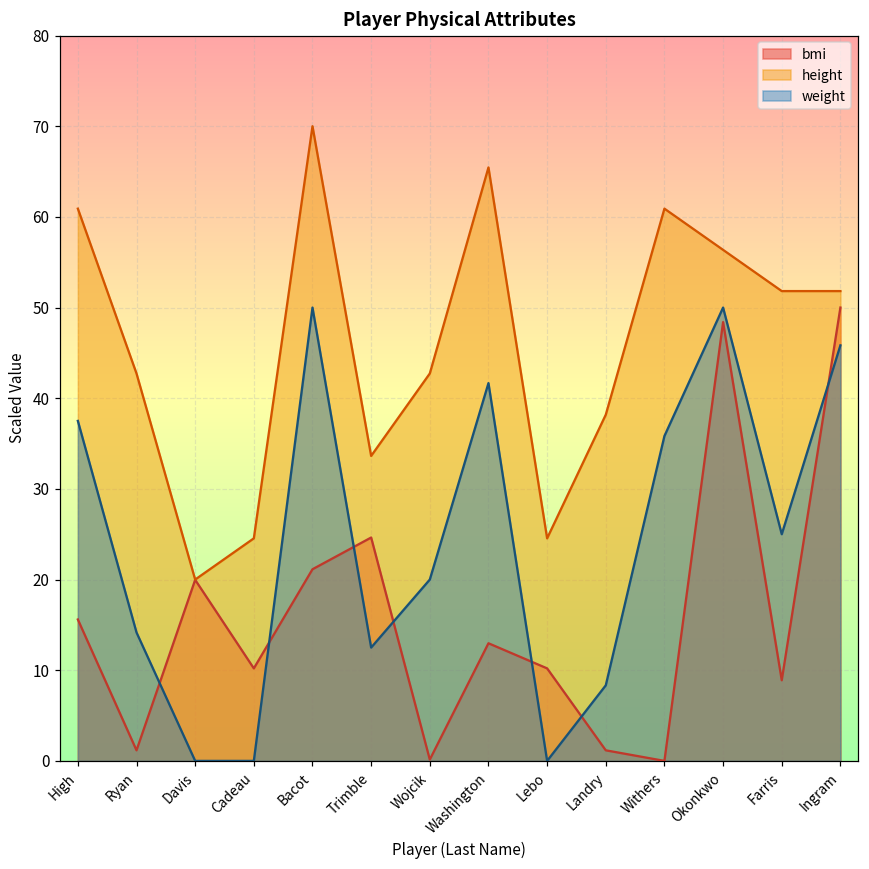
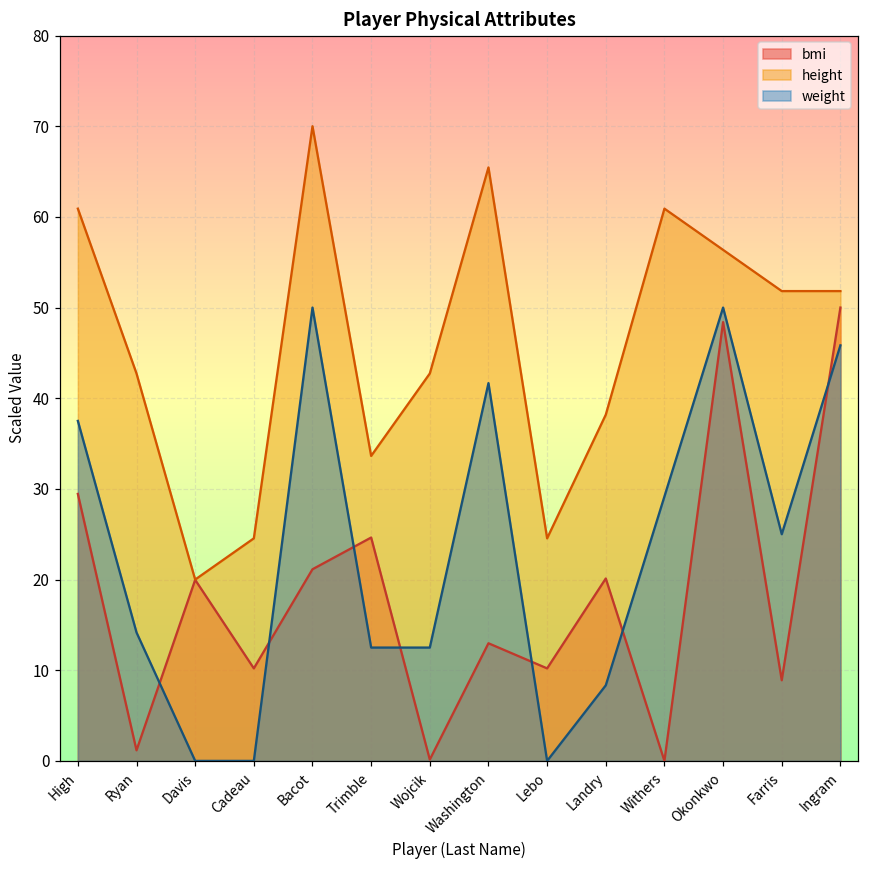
  {
    "bmi": {
-     "High": 16,
+     "High": 29,
      "Ryan": 1,
      "Cadeau": 10,
      "Bacot": 21,
      "Trimble": 25,
      "Wojcik": 0,
      "Washington": 13,
      "Lebo": 10,
-     "Landry": 1,
+     "Landry": 20,
      "Withers": 0,
      "Okonkwo": 48,
      "Farris": 9,
      "Ingram": 50
    },
    "height": {
      "High": 61,
      "Ryan": 43,
      "Cadeau": 25,
      "Bacot": 70,
      "Trimble": 34,
      "Wojcik": 43,
      "Washington": 65,
      "Lebo": 25,
      "Landry": 38,
      "Withers": 61,
      "Okonkwo": 56,
      "Farris": 52,
      "Ingram": 52
    },
    "weight": {
      "High": 38,
      "Ryan": 14,
      "Davis": 0,
      "Cadeau": 0,
      "Bacot": 50,
      "Trimble": 13,
-     "Wojcik": 20,
+     "Wojcik": 13,
      "Washington": 42,
      "Lebo": 0,
      "Landry": 8,
-     "Withers": 36,
+     "Withers": 29,
      "Okonkwo": 50,
      "Farris": 25,
      "Ingram": 46
    }
  }
